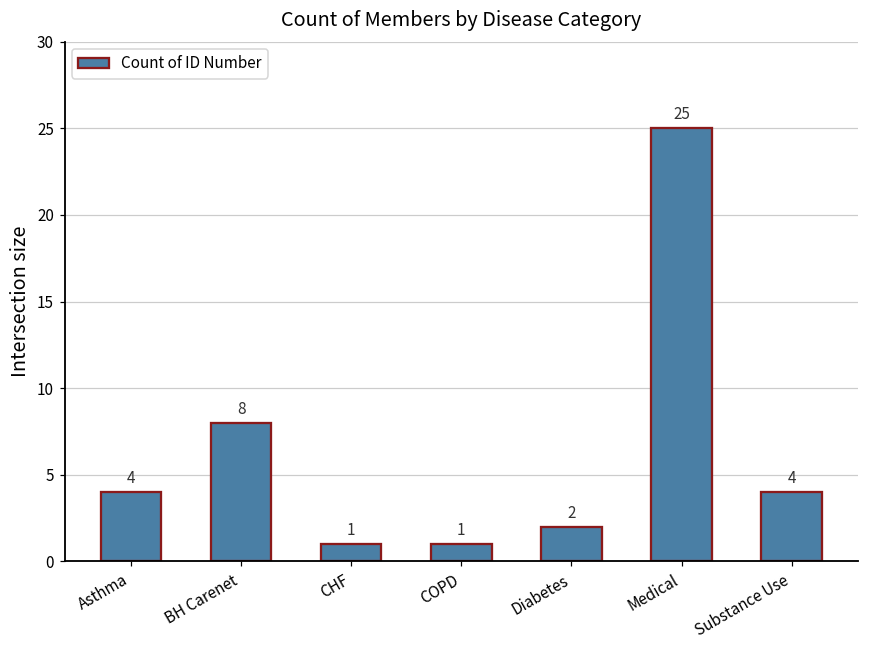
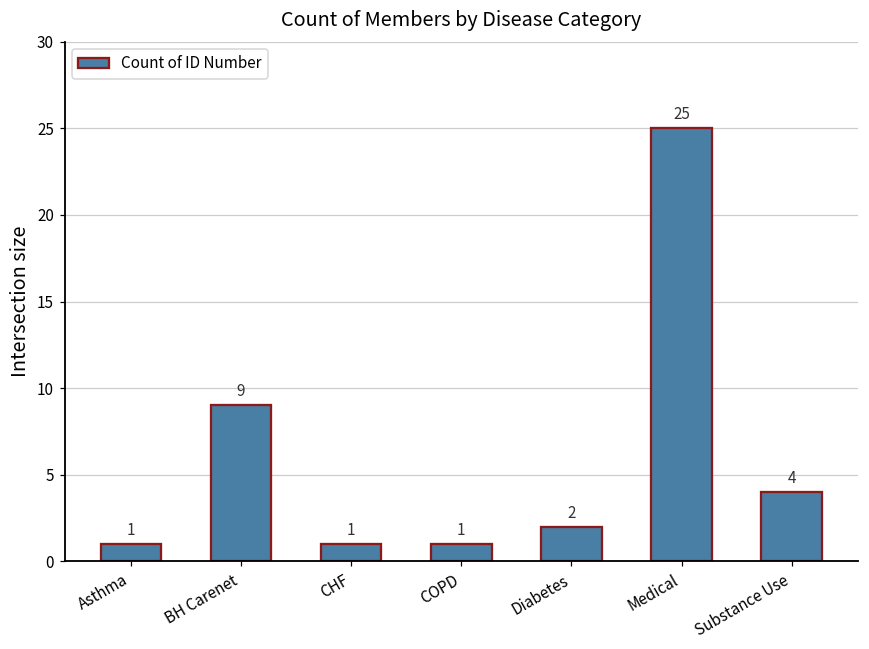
  {
-   "Asthma": 4,
-   "BH Carenet": 8,
+   "Asthma": 1,
+   "BH Carenet": 9,
    "CHF": 1,
    "COPD": 1,
    "Diabetes": 2,
    "Medical": 25,
    "Substance Use": 4
  }
